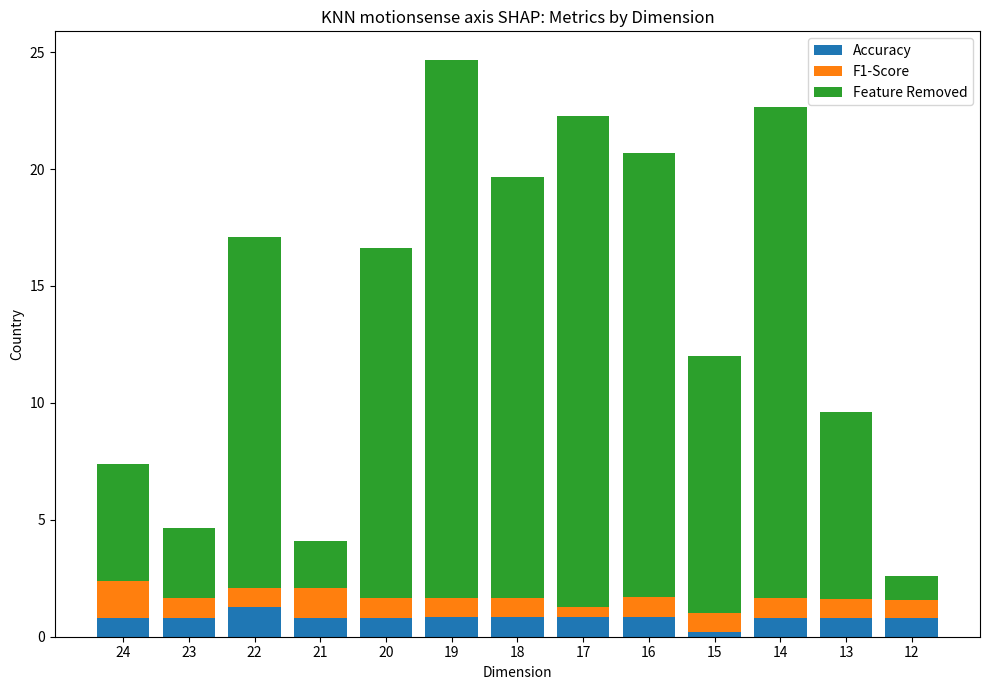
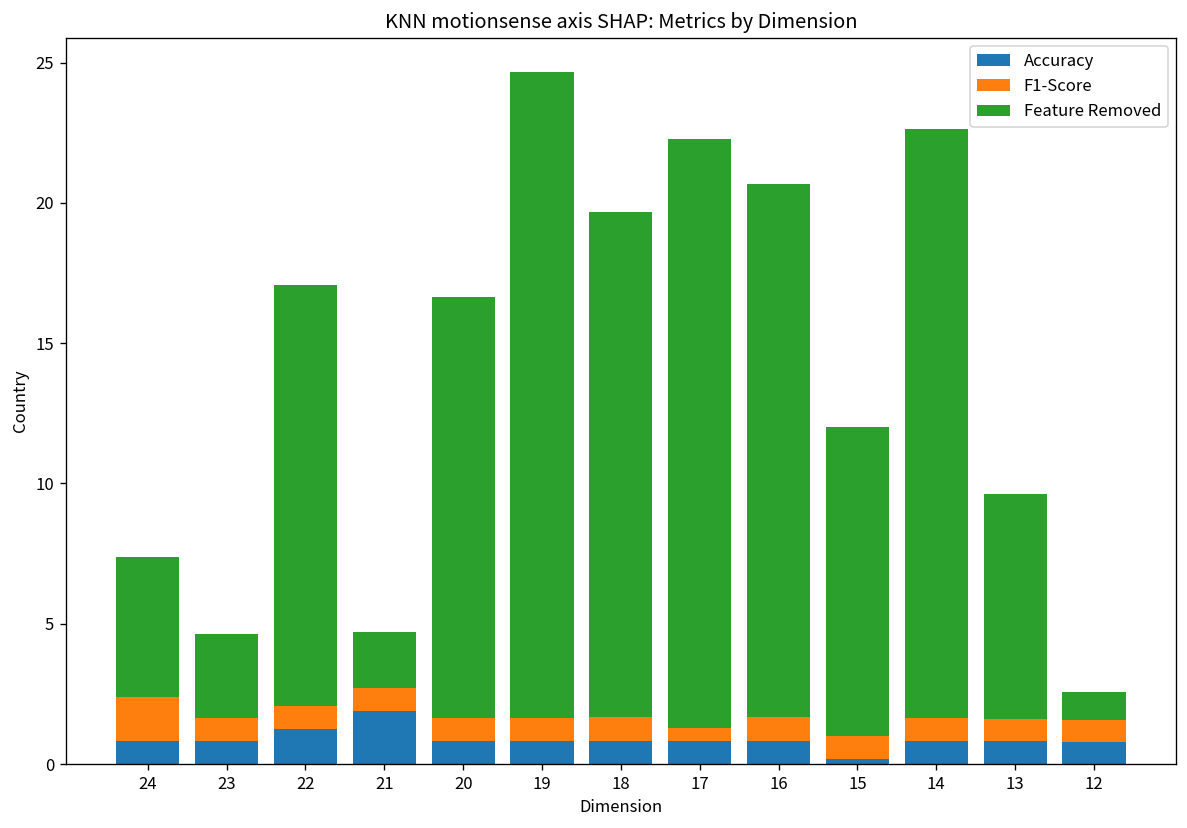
  {
    "Accuracy": {
      "24": 0.8,
      "23": 0.8,
      "22": 1.3,
-     "21": 0.8,
+     "21": 1.9,
      "20": 0.8,
      "19": 0.8,
      "18": 0.8,
      "17": 0.8,
      "16": 0.8,
      "15": 0.2,
      "14": 0.8,
      "13": 0.8,
      "12": 0.8
    },
    "F1-Score": {
      "24": 1.6,
      "23": 0.8,
      "22": 0.8,
-     "21": 1.3,
+     "21": 0.8,
      "20": 0.8,
      "19": 0.8,
      "18": 0.8,
      "17": 0.4,
      "16": 0.8,
      "15": 0.8,
      "14": 0.8,
      "13": 0.8,
      "12": 0.8
    },
    "Feature Removed": {
      "24": 5.0,
      "23": 3.0,
      "22": 15.0,
      "21": 2.0,
      "20": 15.0,
      "19": 23.0,
      "18": 18.0,
      "17": 21.0,
      "16": 19.0,
      "15": 11.0,
      "14": 21.0,
      "13": 8.0,
      "12": 1.0
    }
  }
